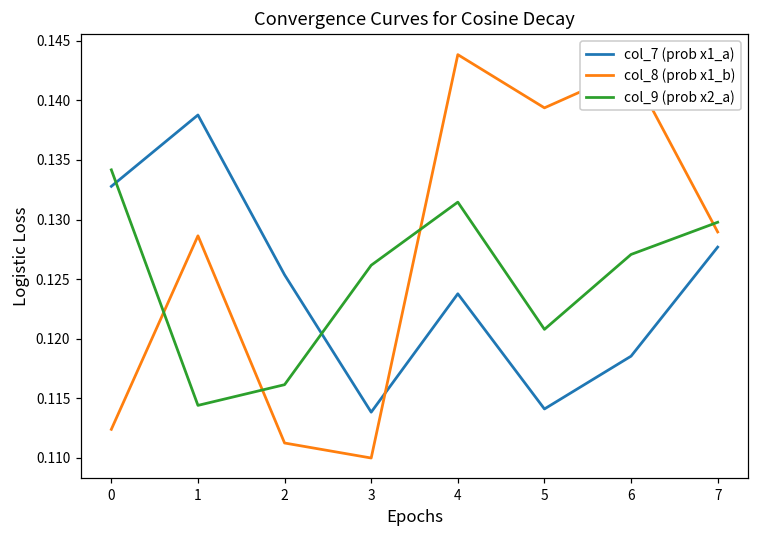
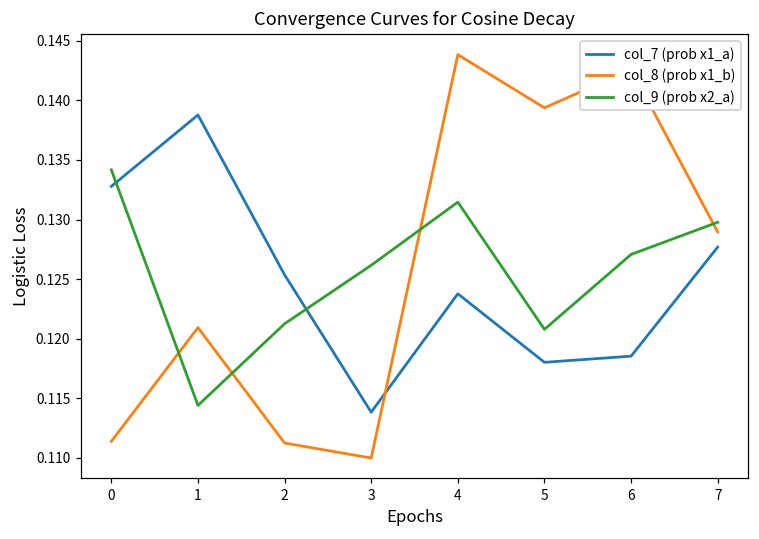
  {
    "col_7 (prob x1_a)": {
      "0": 0.1328,
      "1": 0.1388,
      "2": 0.1254,
      "3": 0.1138,
      "4": 0.1238,
-     "5": 0.1141,
+     "5": 0.1180,
      "6": 0.1185,
      "7": 0.1277
    },
    "col_8 (prob x1_b)": {
-     "0": 0.1124,
-     "1": 0.1286,
+     "0": 0.1114,
+     "1": 0.1209,
      "2": 0.1113,
      "3": 0.1100,
      "4": 0.1438,
      "5": 0.1394,
      "7": 0.1290
    },
    "col_9 (prob x2_a)": {
      "0": 0.1342,
      "1": 0.1144,
-     "2": 0.1161,
+     "2": 0.1213,
      "3": 0.1262,
      "4": 0.1315,
      "5": 0.1208,
      "6": 0.1271,
      "7": 0.1298
    }
  }
